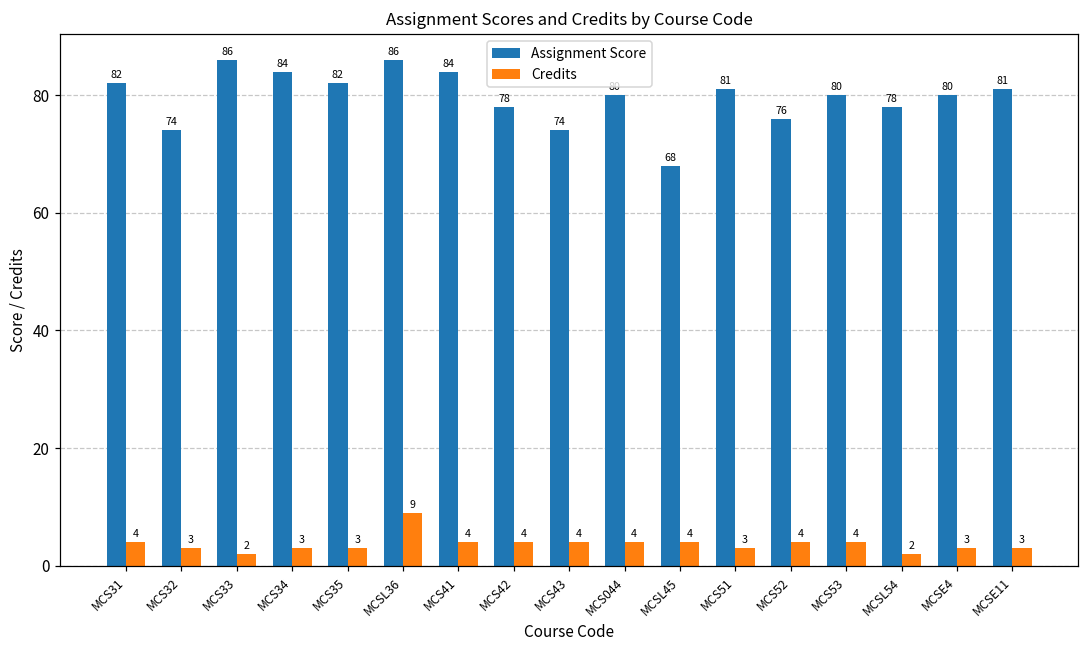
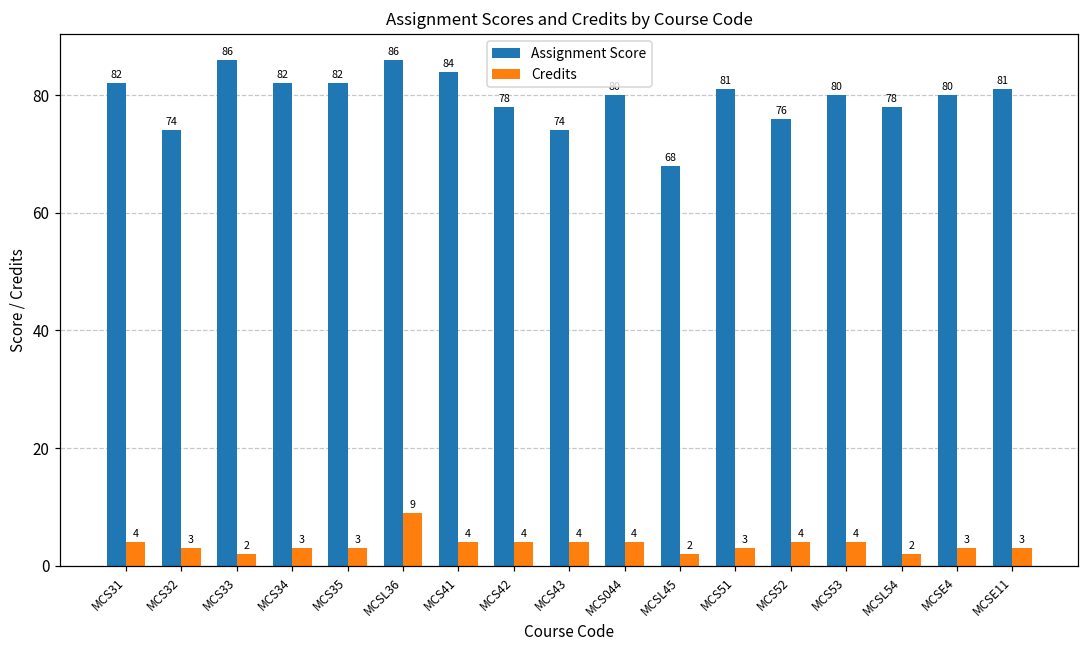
  {
    "Assignment Score": {
      "MCS31": 82,
      "MCS32": 74,
      "MCS33": 86,
-     "MCS34": 84,
+     "MCS34": 82,
      "MCS35": 82,
      "MCSL36": 86,
      "MCS41": 84,
      "MCS42": 78,
      "MCS43": 74,
      "MCSL45": 68,
      "MCS51": 81,
      "MCS52": 76,
      "MCS53": 80,
      "MCSL54": 78,
      "MCSE4": 80,
      "MCSE11": 81
    },
    "Credits": {
      "MCS31": 4,
      "MCS32": 3,
      "MCS33": 2,
      "MCS34": 3,
      "MCS35": 3,
      "MCSL36": 9,
      "MCS41": 4,
      "MCS42": 4,
      "MCS43": 4,
      "MCS044": 4,
-     "MCSL45": 4,
+     "MCSL45": 2,
      "MCS51": 3,
      "MCS52": 4,
      "MCS53": 4,
      "MCSL54": 2,
      "MCSE4": 3,
      "MCSE11": 3
    }
  }
